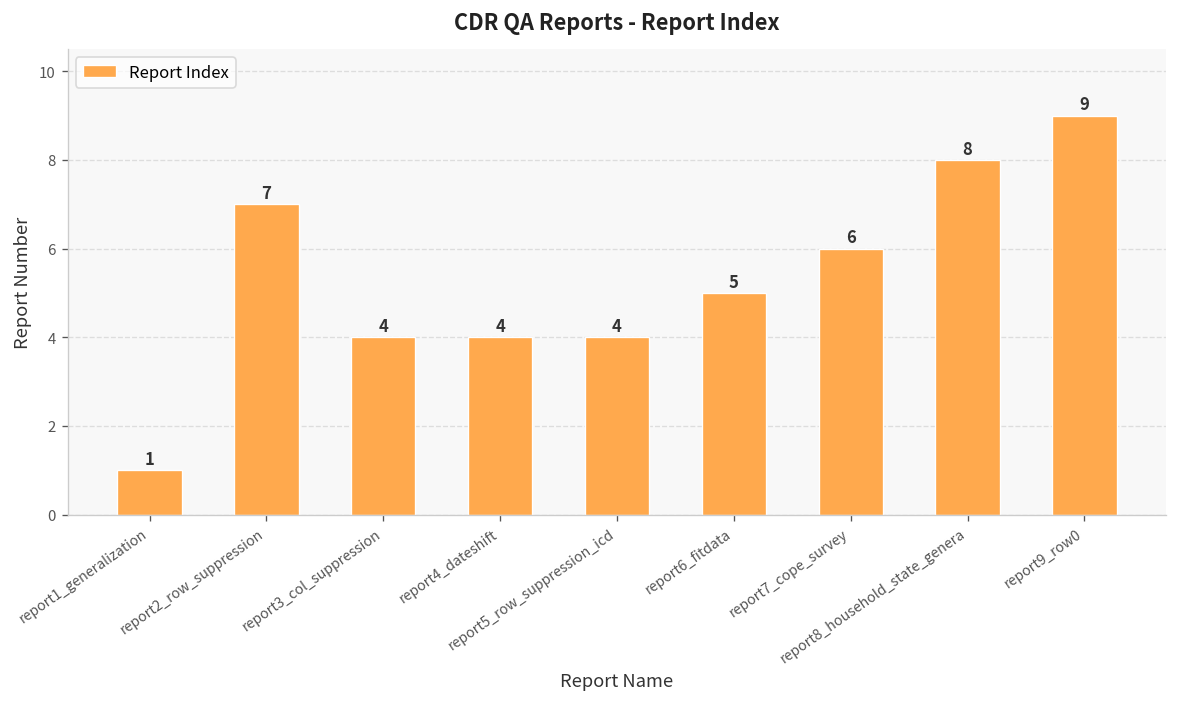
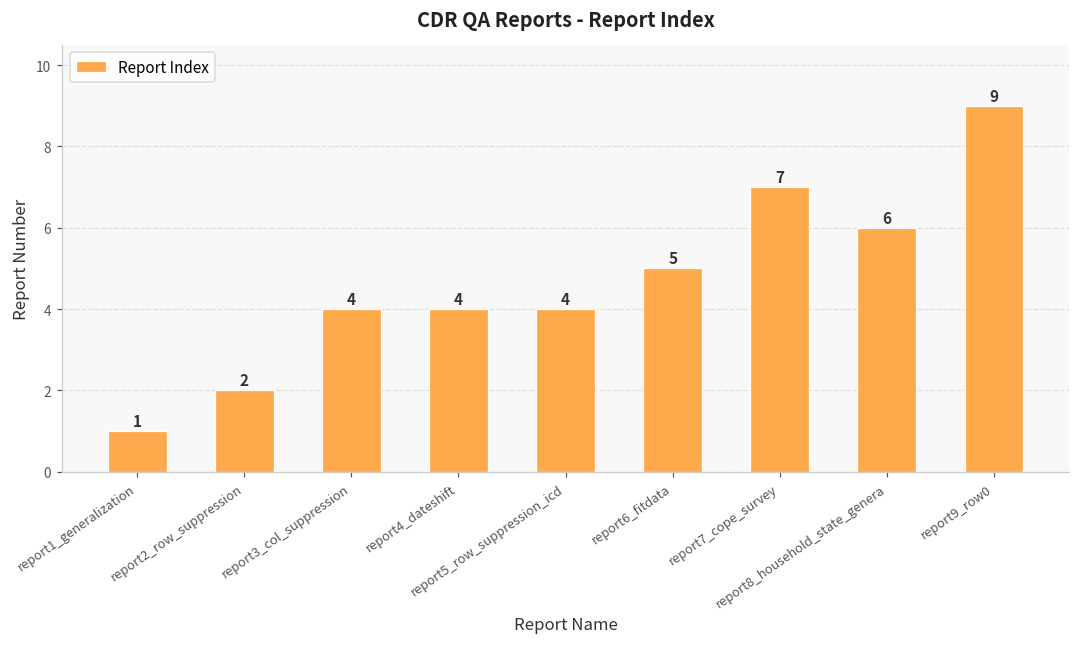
  {
    "report1_generalization": 1,
-   "report2_row_suppression": 7,
+   "report2_row_suppression": 2,
    "report3_col_suppression": 4,
    "report4_dateshift": 4,
    "report5_row_suppression_icd": 4,
    "report6_fitdata": 5,
-   "report7_cope_survey": 6,
-   "report8_household_state_genera": 8,
+   "report7_cope_survey": 7,
+   "report8_household_state_genera": 6,
    "report9_row0": 9
  }
